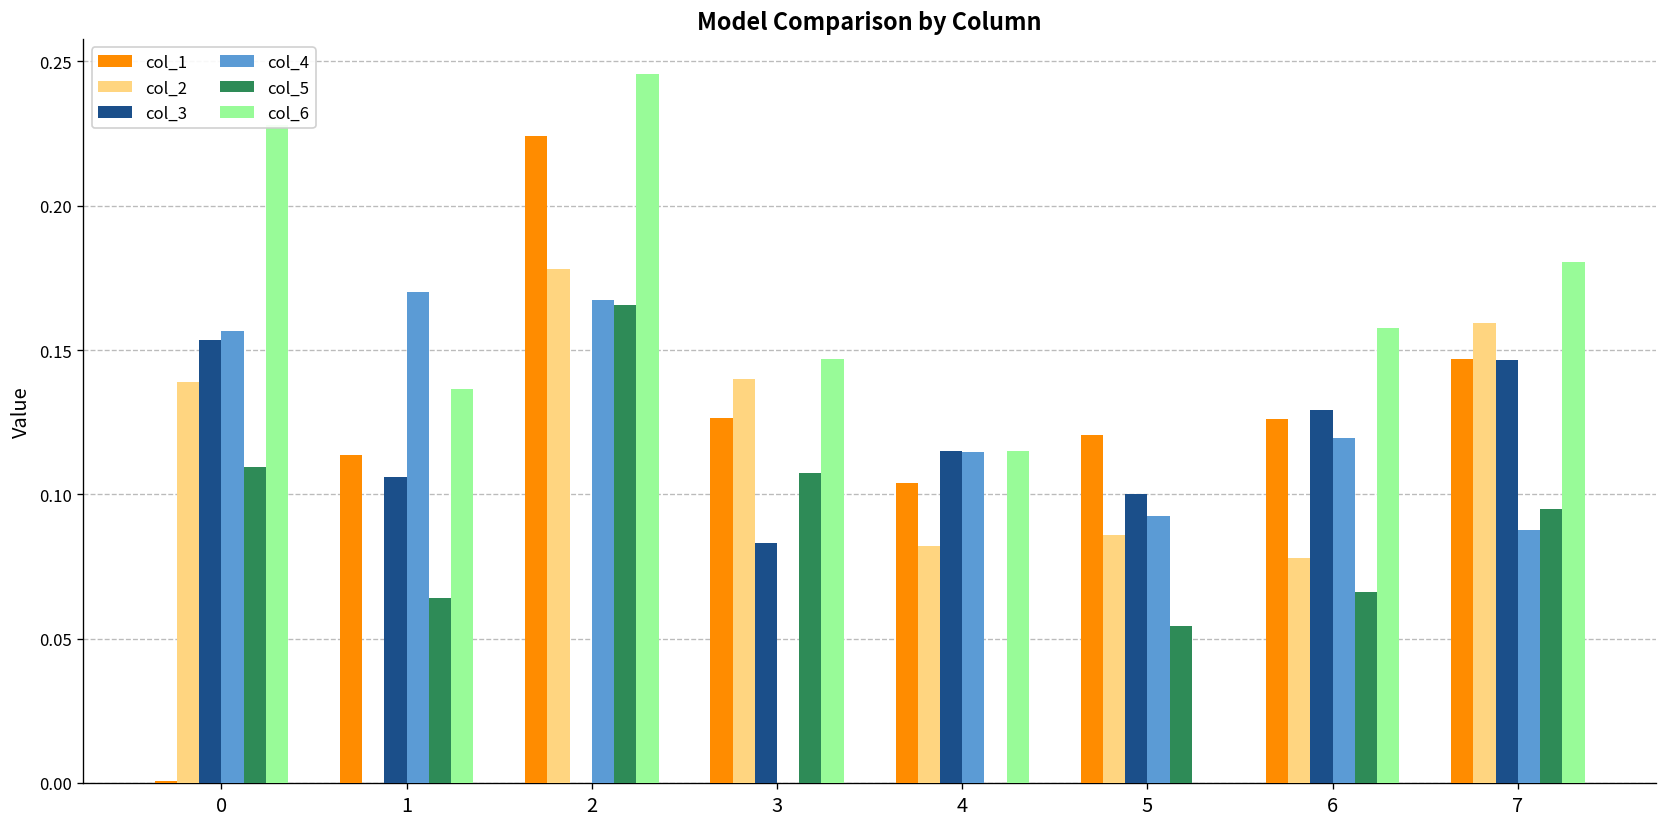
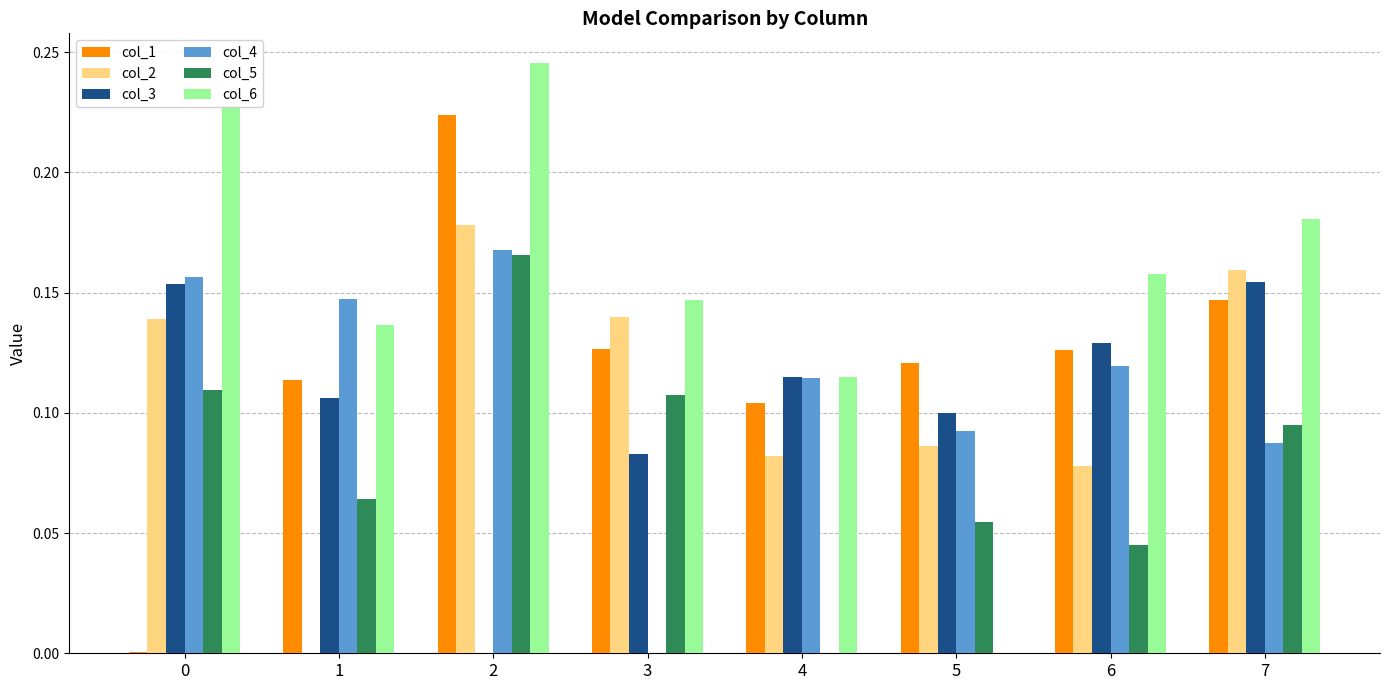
  {
    "col_1": {
      "1": 0.114,
      "2": 0.224,
      "3": 0.127,
      "4": 0.104,
      "5": 0.121,
      "6": 0.126,
      "7": 0.147
    },
    "col_2": {
      "0": 0.139,
      "1": 0.000,
      "2": 0.178,
      "3": 0.140,
      "4": 0.082,
      "5": 0.086,
      "6": 0.078,
      "7": 0.159
    },
    "col_3": {
      "0": 0.154,
      "1": 0.106,
      "2": 0.000,
      "3": 0.083,
      "4": 0.115,
      "5": 0.100,
      "6": 0.129,
-     "7": 0.147
+     "7": 0.155
    },
    "col_4": {
      "0": 0.157,
-     "1": 0.170,
+     "1": 0.148,
      "2": 0.168,
      "3": 0.000,
      "4": 0.115,
      "5": 0.093,
      "6": 0.120,
      "7": 0.088
    },
    "col_5": {
      "0": 0.110,
      "1": 0.064,
      "2": 0.166,
      "3": 0.107,
      "4": 0.000,
      "5": 0.055,
-     "6": 0.066,
+     "6": 0.045,
      "7": 0.095
    },
    "col_6": {
      "1": 0.137,
      "2": 0.246,
      "3": 0.147,
      "4": 0.115,
      "5": 0.000,
      "6": 0.158,
      "7": 0.181
    }
  }
